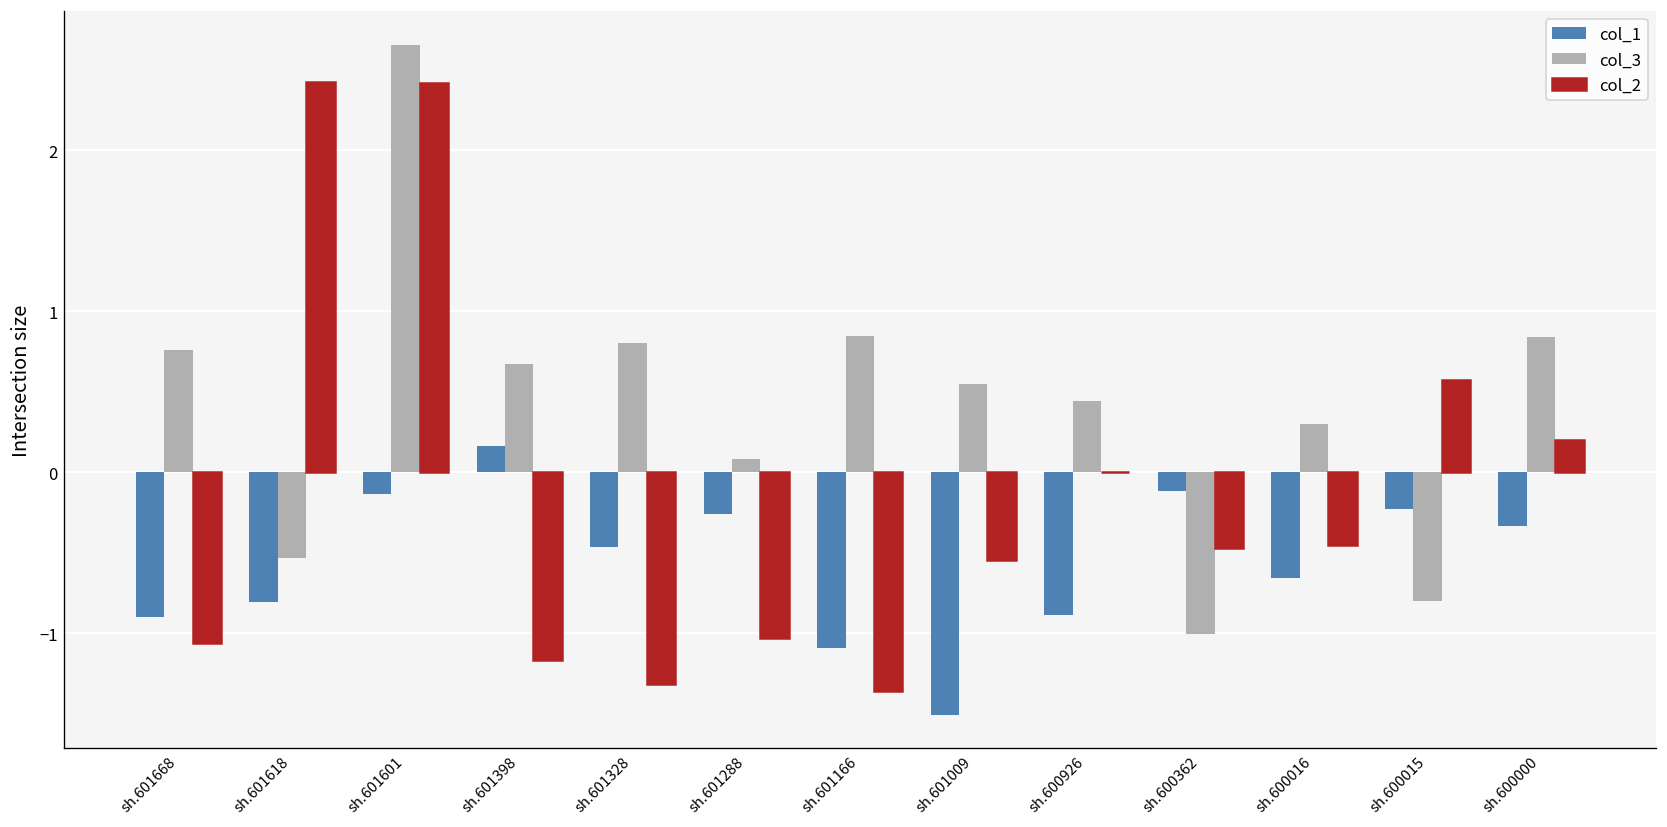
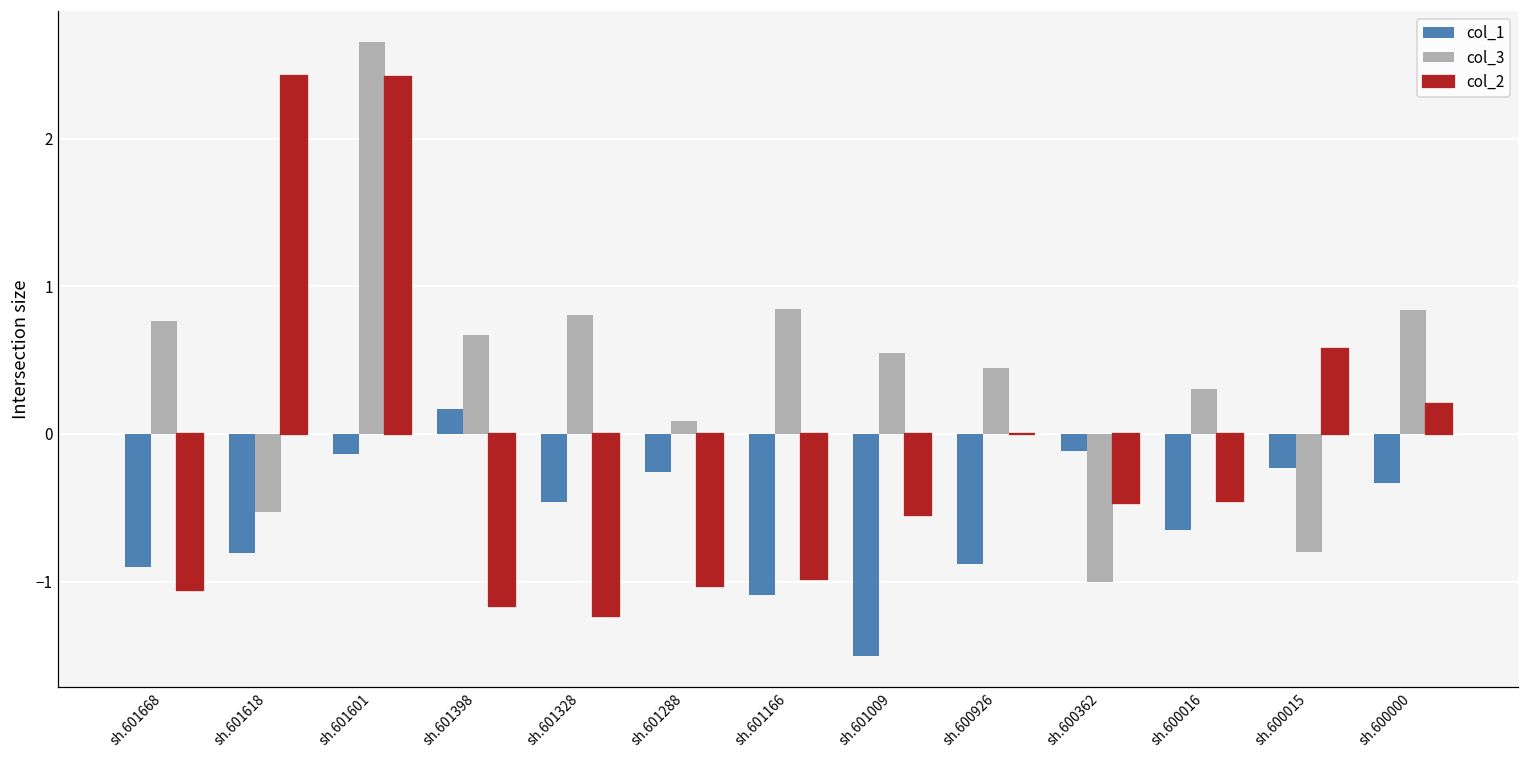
  {
    "col_1": {
      "sh.601668": -0.90,
      "sh.601618": -0.80,
      "sh.601601": -0.13,
      "sh.601398": 0.17,
      "sh.601328": -0.46,
      "sh.601288": -0.26,
      "sh.601166": -1.09,
      "sh.601009": -1.51,
      "sh.600926": -0.88,
      "sh.600362": -0.12,
      "sh.600016": -0.65,
      "sh.600015": -0.23,
      "sh.600000": -0.33
    },
    "col_3": {
      "sh.601668": 0.76,
      "sh.601618": -0.53,
      "sh.601601": 2.66,
      "sh.601398": 0.67,
      "sh.601328": 0.80,
      "sh.601288": 0.08,
      "sh.601166": 0.84,
      "sh.601009": 0.55,
      "sh.600926": 0.45,
      "sh.600362": -1.00,
      "sh.600016": 0.30,
      "sh.600015": -0.80,
      "sh.600000": 0.84
    },
    "col_2": {
      "sh.601668": -1.06,
      "sh.601618": 2.43,
      "sh.601601": 2.42,
      "sh.601398": -1.16,
-     "sh.601328": -1.31,
+     "sh.601328": -1.24,
      "sh.601288": -1.03,
-     "sh.601166": -1.36,
+     "sh.601166": -0.98,
      "sh.601009": -0.55,
      "sh.600926": 0.00,
      "sh.600362": -0.47,
      "sh.600016": -0.45,
      "sh.600015": 0.57,
      "sh.600000": 0.20
    }
  }
